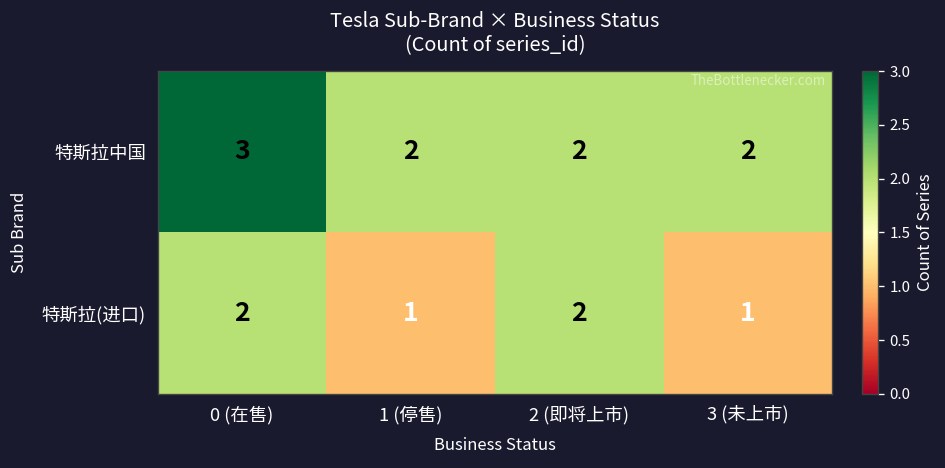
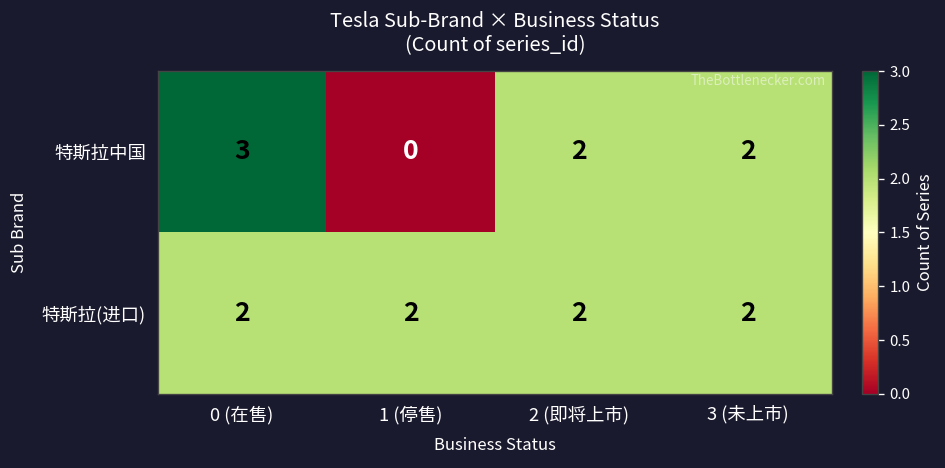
  {
    "特斯拉中国": {
      "0 (在售)": 3,
-     "1 (停售)": 2,
+     "1 (停售)": 0,
      "2 (即将上市)": 2
    },
    "特斯拉(进口)": {
      "0 (在售)": 2,
-     "1 (停售)": 1,
+     "1 (停售)": 2,
      "2 (即将上市)": 2,
-     "3 (未上市)": 1
+     "3 (未上市)": 2
    }
  }
